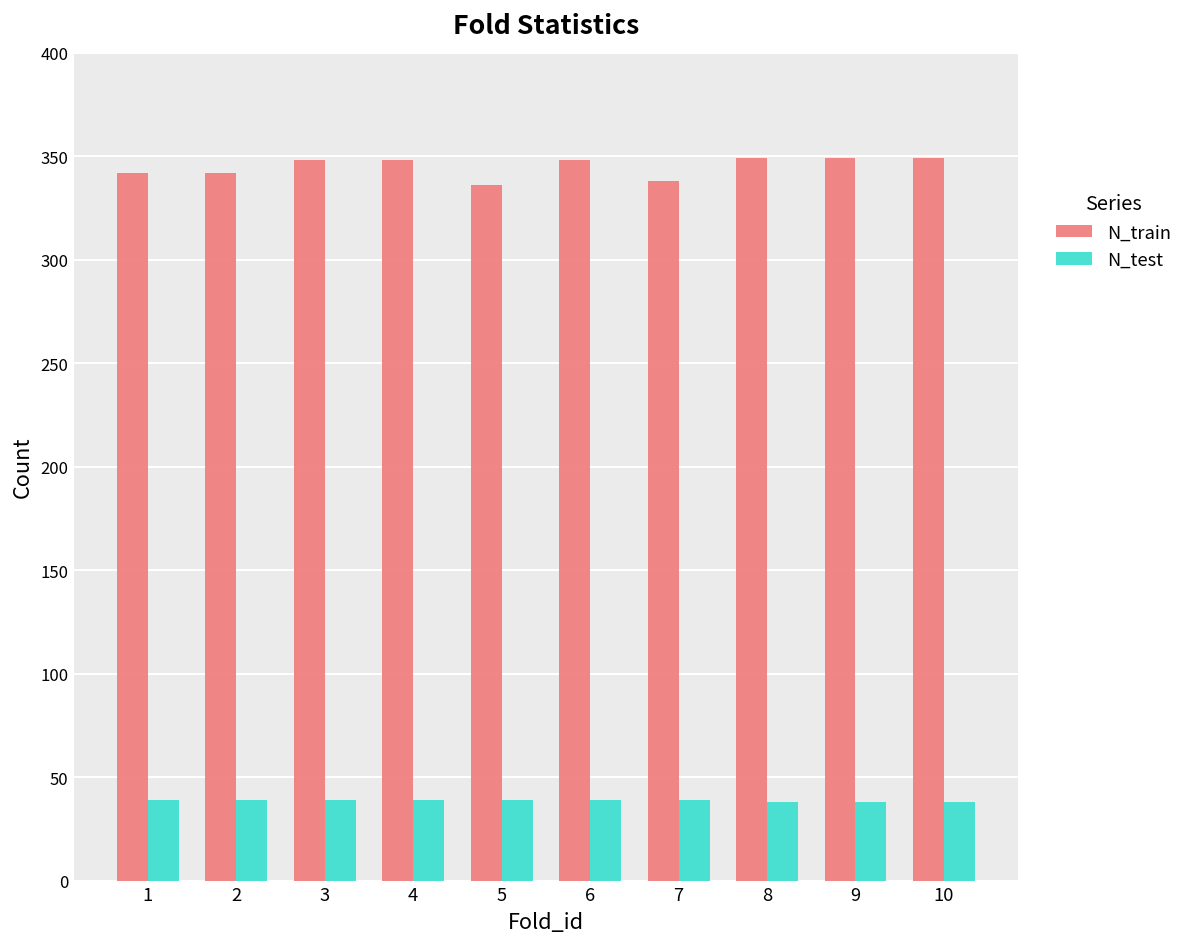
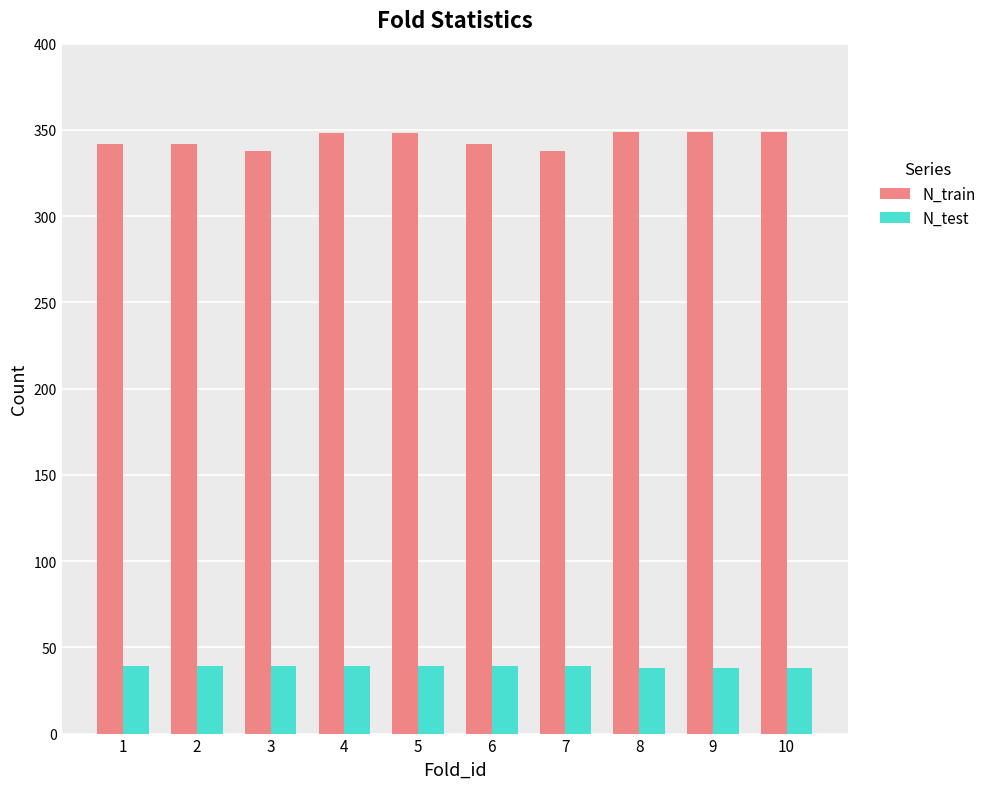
  {
    "N_train": {
      "1": 342,
      "2": 342,
-     "3": 348,
+     "3": 338,
      "4": 348,
-     "5": 336,
-     "6": 348,
+     "5": 348,
+     "6": 342,
      "7": 338,
      "8": 349,
      "9": 349,
      "10": 349
    },
    "N_test": {
      "1": 39,
      "2": 39,
      "3": 39,
      "4": 39,
      "5": 39,
      "6": 39,
      "7": 39,
      "8": 38,
      "9": 38,
      "10": 38
    }
  }
